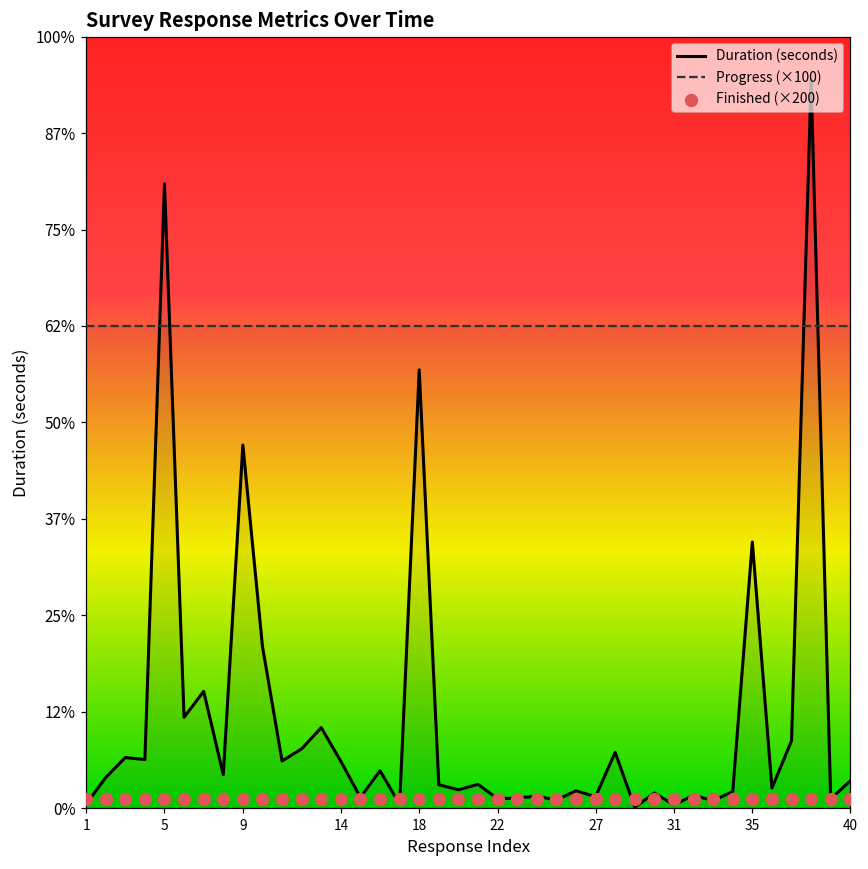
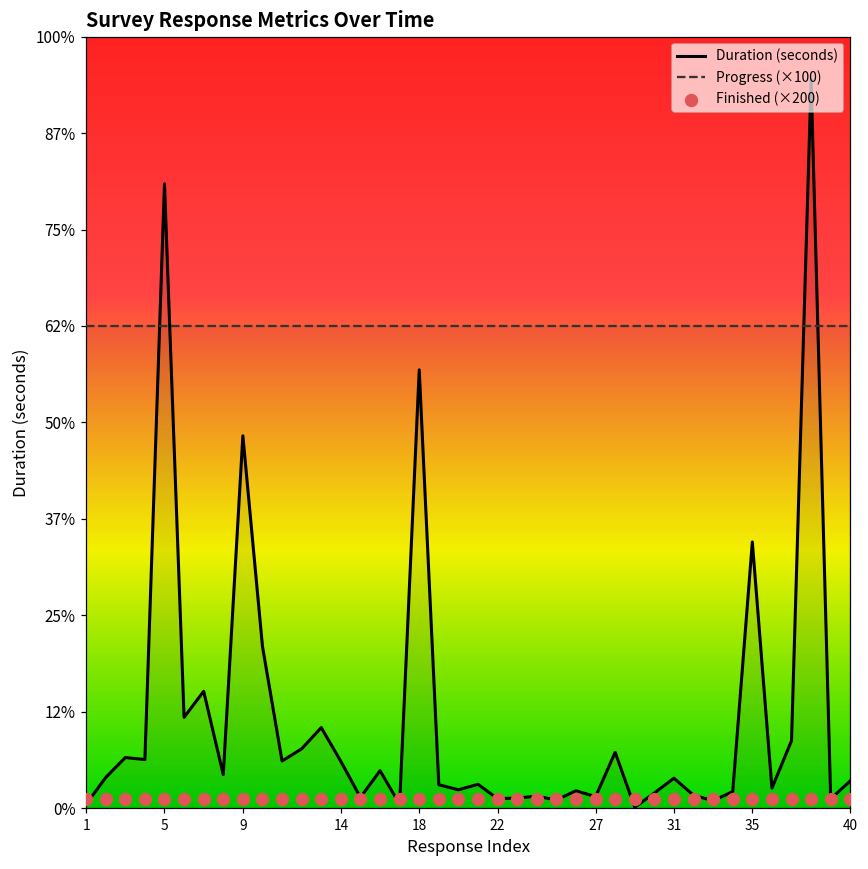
  {
    "Duration (seconds)": {
      "1": "1%",
      "5": "81%",
-     "9": "47%",
+     "9": "48%",
      "14": "6%",
      "18": "57%",
-     "31": "0%",
+     "31": "4%",
      "35": "35%",
      "40": "4%"
    },
    "Progress (×100)": {
      "1": "63%",
      "5": "63%",
      "9": "63%",
      "14": "63%",
      "18": "63%",
      "22": "63%",
      "27": "63%",
      "31": "63%",
      "35": "63%",
      "40": "63%"
    }
  }
